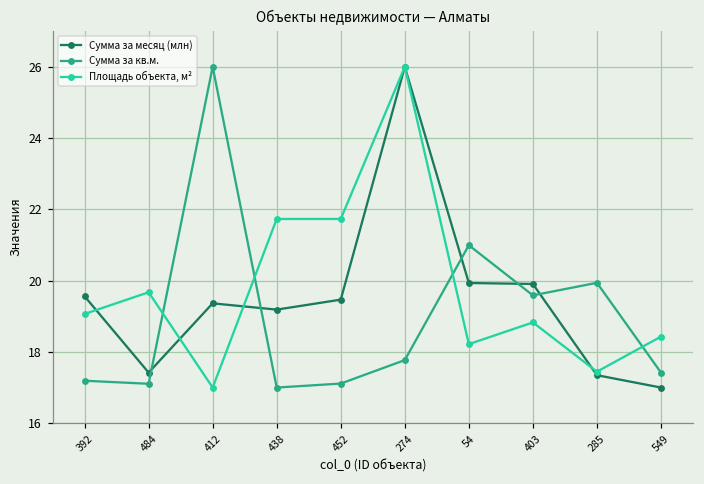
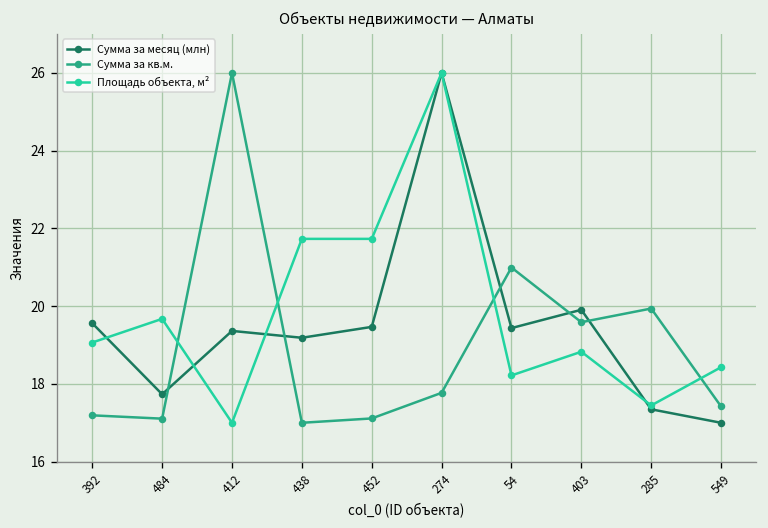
  {
    "Сумма за месяц (млн)": {
      "392": 19.6,
-     "484": 17.4,
+     "484": 17.7,
      "412": 19.4,
      "438": 19.2,
      "452": 19.5,
-     "54": 19.9,
+     "54": 19.4,
      "403": 19.9,
      "285": 17.3,
      "549": 17.0
    }
  }
